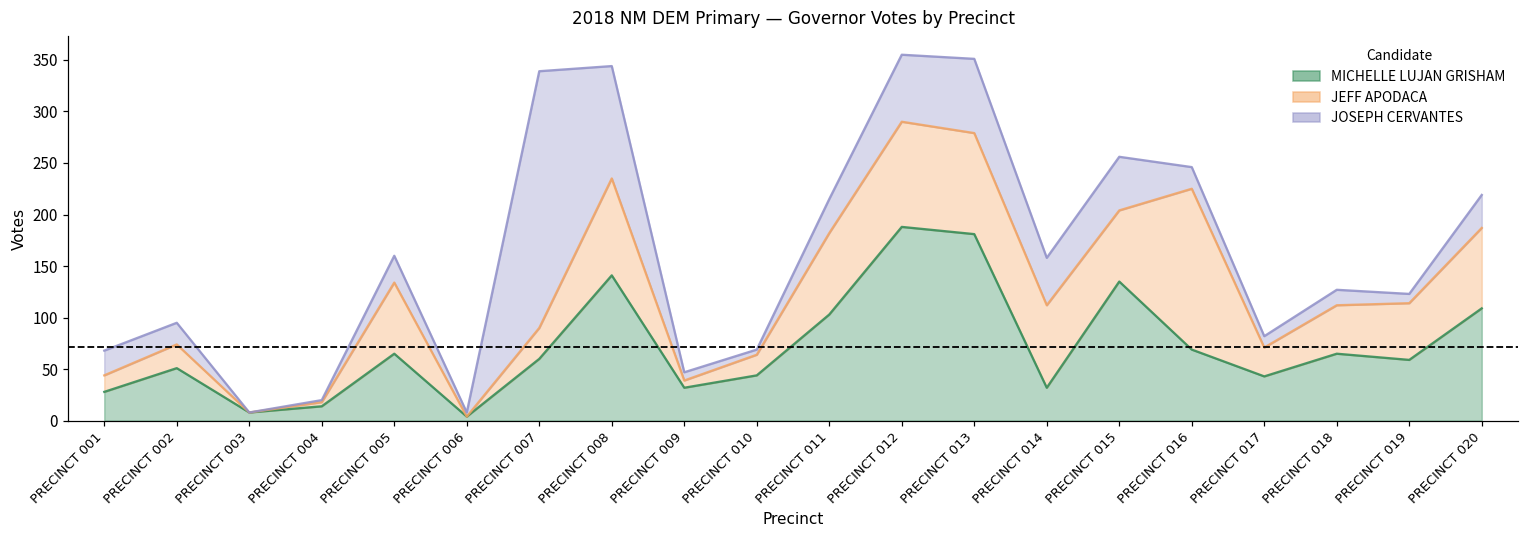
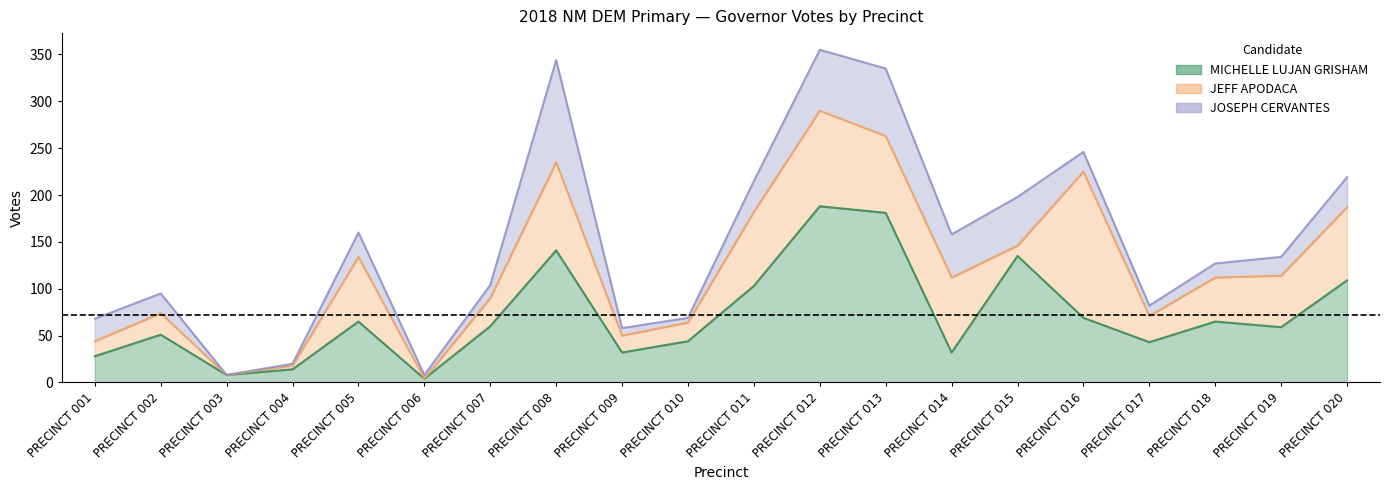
  {
    "MICHELLE LUJAN GRISHAM": {
      "PRECINCT 001": 30,
      "PRECINCT 002": 50,
      "PRECINCT 004": 10,
      "PRECINCT 005": 70,
      "PRECINCT 007": 60,
      "PRECINCT 008": 140,
      "PRECINCT 009": 30,
      "PRECINCT 010": 40,
      "PRECINCT 011": 100,
      "PRECINCT 012": 190,
      "PRECINCT 013": 180,
      "PRECINCT 014": 30,
      "PRECINCT 015": 140,
      "PRECINCT 016": 70,
      "PRECINCT 017": 40,
      "PRECINCT 018": 70,
      "PRECINCT 019": 60,
      "PRECINCT 020": 110
    },
    "JEFF APODACA": {
      "PRECINCT 001": 20,
      "PRECINCT 002": 20,
      "PRECINCT 005": 70,
      "PRECINCT 007": 30,
      "PRECINCT 008": 90,
-     "PRECINCT 009": 10,
+     "PRECINCT 009": 20,
      "PRECINCT 010": 20,
      "PRECINCT 011": 80,
      "PRECINCT 012": 100,
-     "PRECINCT 013": 100,
+     "PRECINCT 013": 80,
      "PRECINCT 014": 80,
-     "PRECINCT 015": 70,
+     "PRECINCT 015": 10,
      "PRECINCT 016": 160,
      "PRECINCT 017": 30,
      "PRECINCT 018": 50,
      "PRECINCT 019": 60,
      "PRECINCT 020": 80
    },
    "JOSEPH CERVANTES": {
      "PRECINCT 001": 20,
      "PRECINCT 002": 20,
      "PRECINCT 005": 30,
      "PRECINCT 006": 0,
-     "PRECINCT 007": 250,
+     "PRECINCT 007": 10,
      "PRECINCT 008": 110,
      "PRECINCT 009": 10,
      "PRECINCT 010": 10,
      "PRECINCT 011": 30,
      "PRECINCT 012": 70,
      "PRECINCT 013": 70,
      "PRECINCT 014": 50,
      "PRECINCT 015": 50,
      "PRECINCT 016": 20,
      "PRECINCT 017": 10,
      "PRECINCT 018": 20,
-     "PRECINCT 019": 10,
+     "PRECINCT 019": 20,
      "PRECINCT 020": 30
    }
  }
